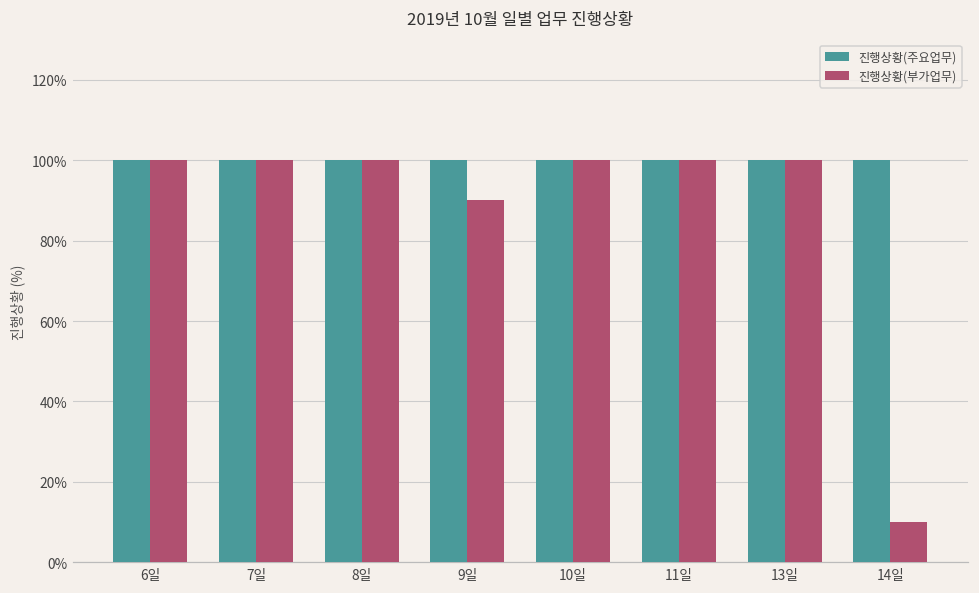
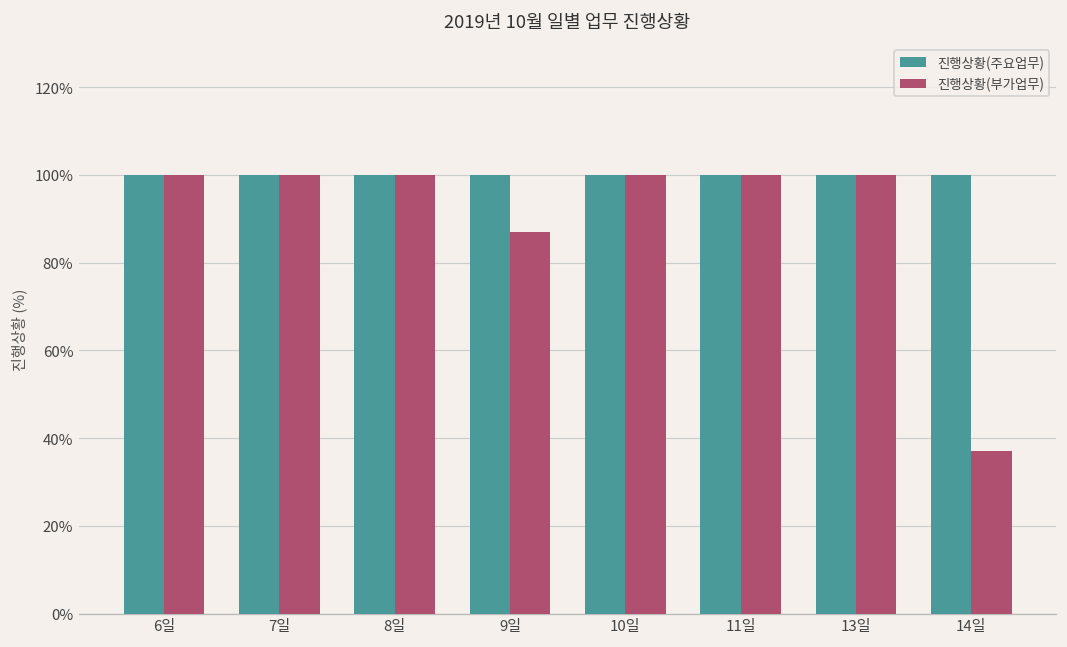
  {
    "진행상황(주요업무)": {
      "6일": "100%",
      "7일": "100%",
      "8일": "100%",
      "9일": "100%",
      "10일": "100%",
      "11일": "100%",
      "13일": "100%",
      "14일": "100%"
    },
    "진행상황(부가업무)": {
      "6일": "100%",
      "7일": "100%",
      "8일": "100%",
-     "9일": "90%",
+     "9일": "87%",
      "10일": "100%",
      "11일": "100%",
      "13일": "100%",
-     "14일": "10%"
+     "14일": "37%"
    }
  }
